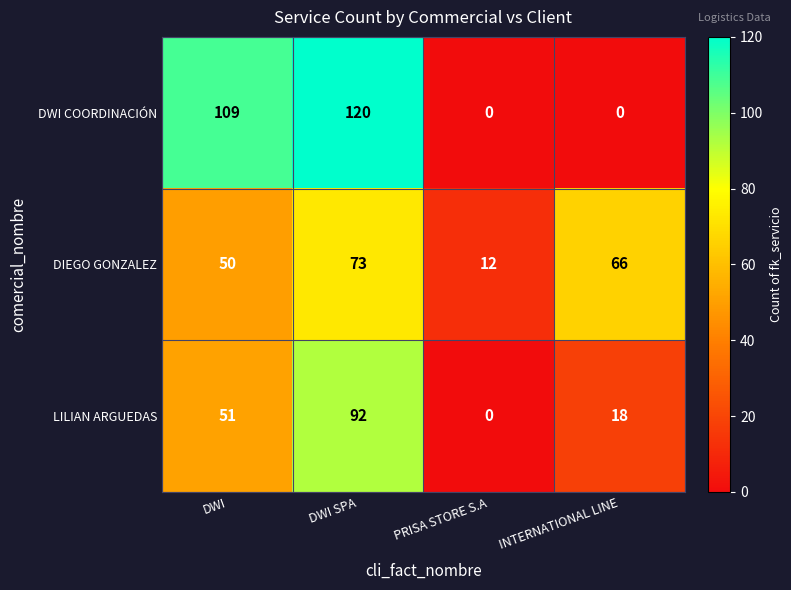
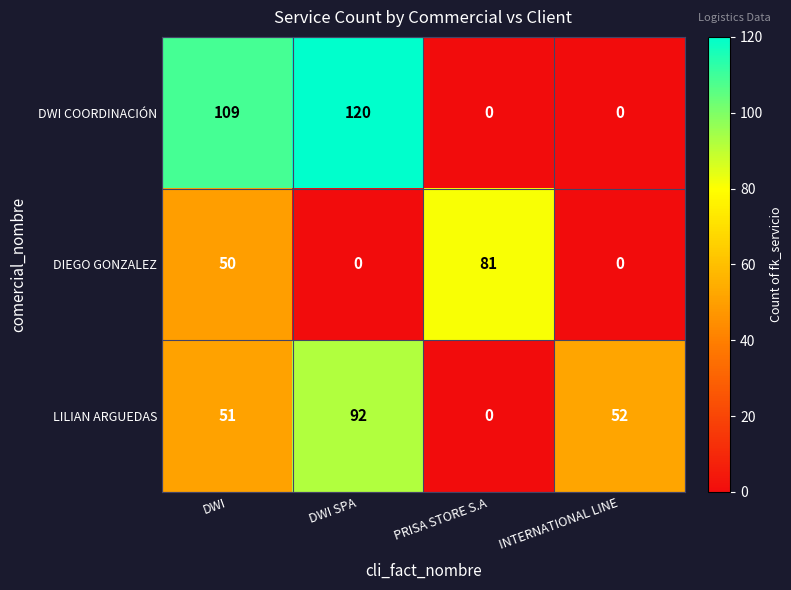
  {
    "DWI COORDINACIÓN": {
      "DWI": 109,
      "DWI SPA": 120,
      "PRISA STORE S.A": 0,
      "INTERNATIONAL LINE": 0
    },
    "DIEGO GONZALEZ": {
      "DWI": 50,
-     "DWI SPA": 73,
-     "PRISA STORE S.A": 12,
-     "INTERNATIONAL LINE": 66
+     "DWI SPA": 0,
+     "PRISA STORE S.A": 81,
+     "INTERNATIONAL LINE": 0
    },
    "LILIAN ARGUEDAS": {
      "DWI": 51,
      "DWI SPA": 92,
      "PRISA STORE S.A": 0,
-     "INTERNATIONAL LINE": 18
+     "INTERNATIONAL LINE": 52
    }
  }
